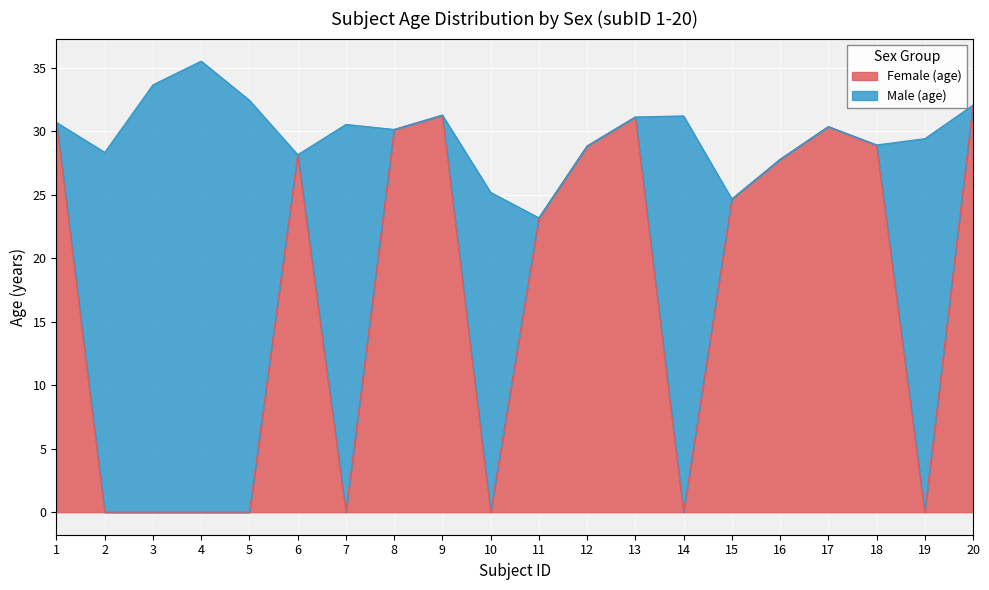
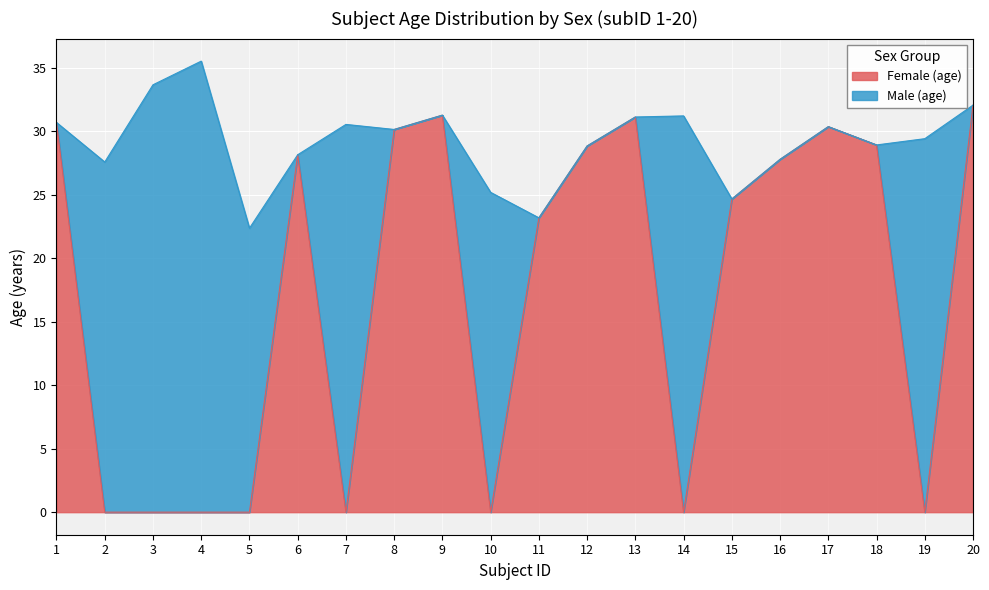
  {
    "Female (age)": {
      "2": 0.0,
      "3": 0.0,
      "4": 0.0,
      "5": 0.0,
      "7": 0.0,
      "10": 0.0,
      "14": 0.0,
      "19": 0.0
    },
    "Male (age)": {
-     "2": 28.3,
+     "2": 27.6,
      "3": 33.7,
      "4": 35.5,
-     "5": 32.4,
+     "5": 22.4,
      "7": 30.5,
      "10": 25.2,
      "14": 31.2,
      "19": 29.4
    }
  }
